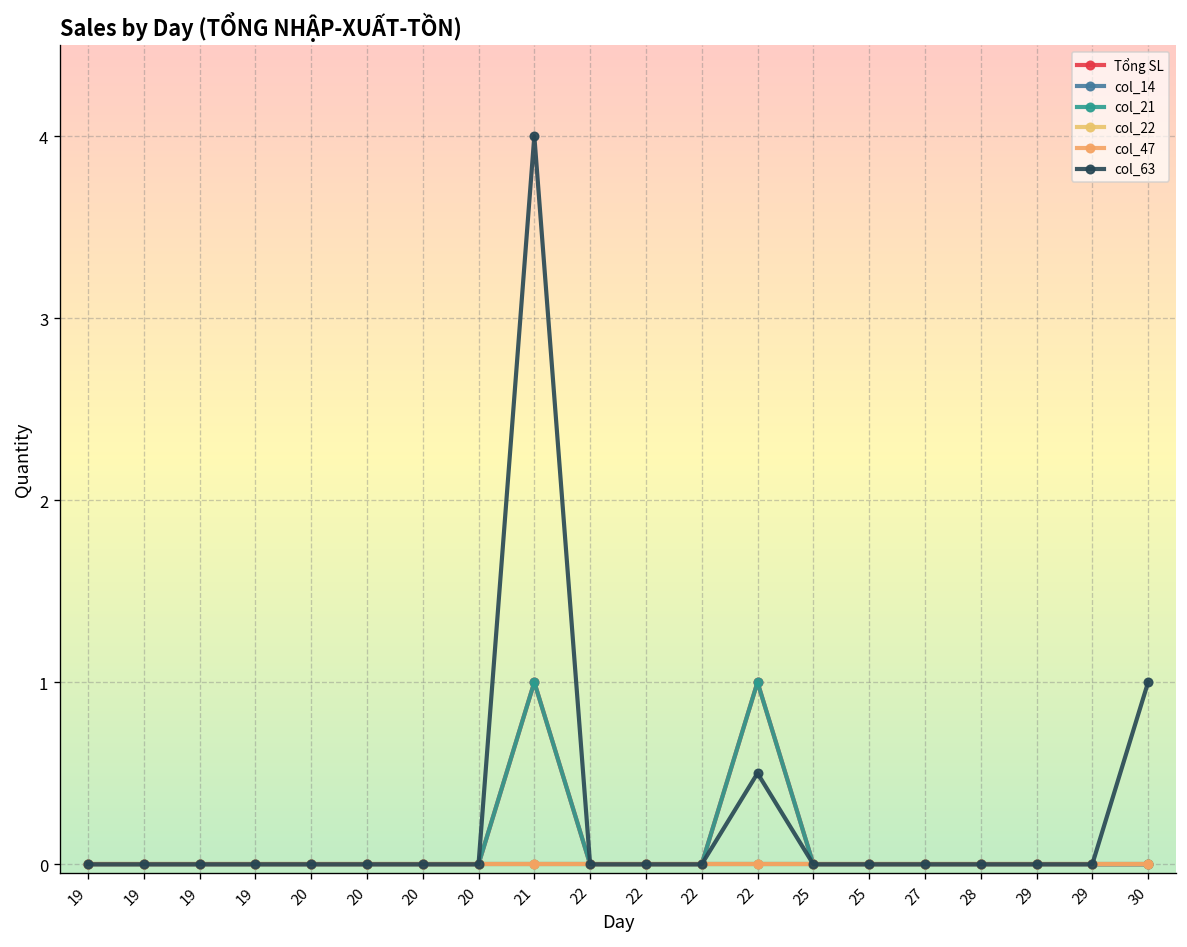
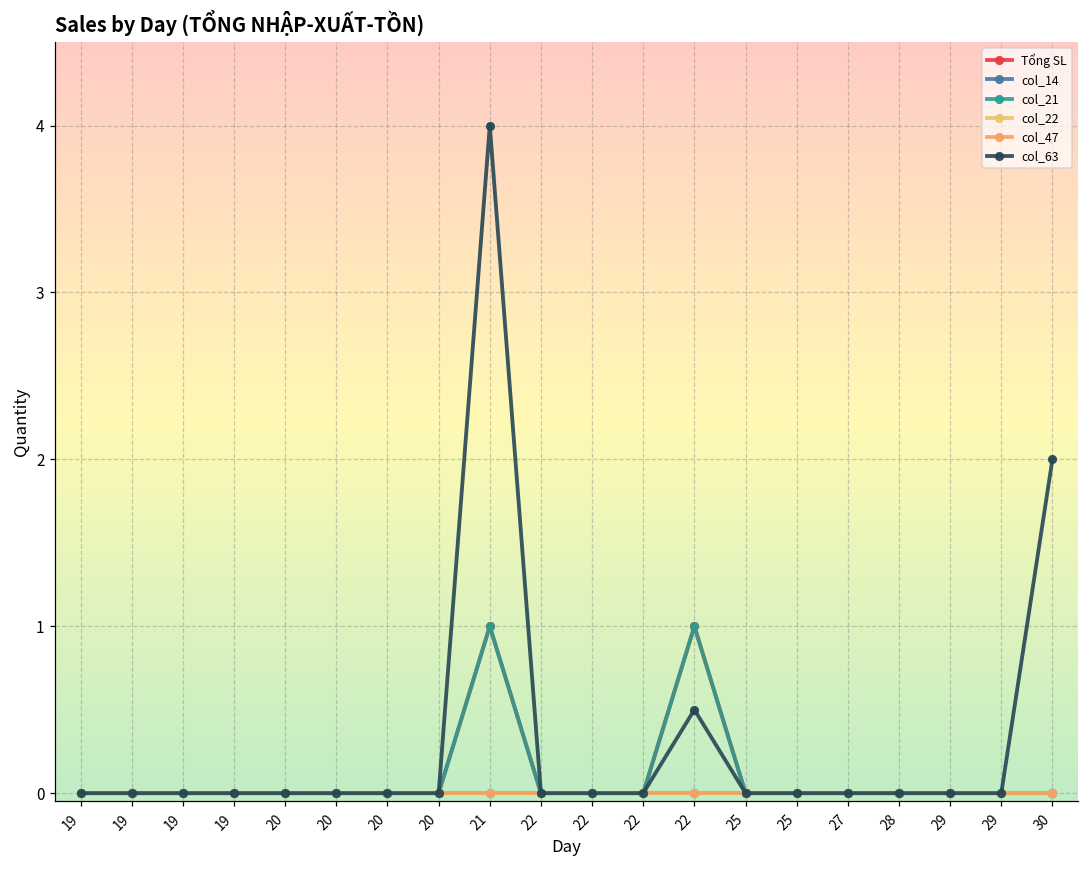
  {
    "col_21": {
      "21": 1
    },
    "col_47": {
      "21": 0
    },
    "col_63": {
      "21": 4,
-     "30": 1
+     "30": 2
    }
  }
